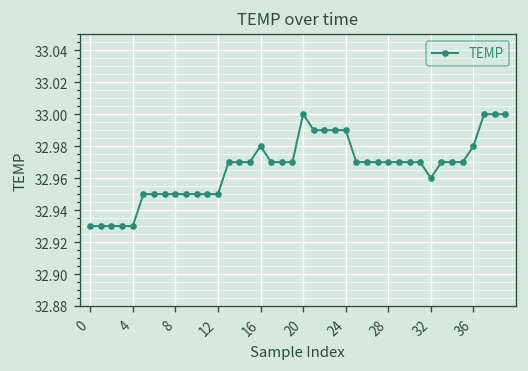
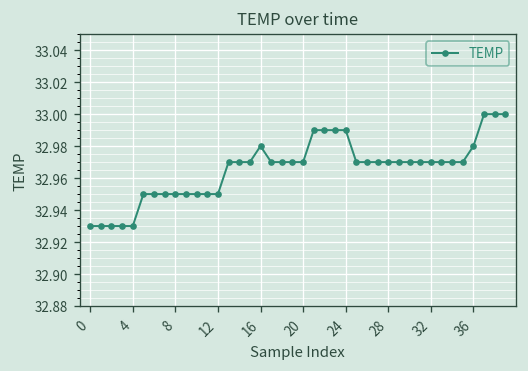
  {
    "0": 32.93,
    "4": 32.93,
    "8": 32.95,
    "12": 32.95,
    "16": 32.98,
-   "20": 33.00,
+   "20": 32.97,
    "24": 32.99,
    "28": 32.97,
-   "32": 32.96,
+   "32": 32.97,
    "36": 32.98
  }
